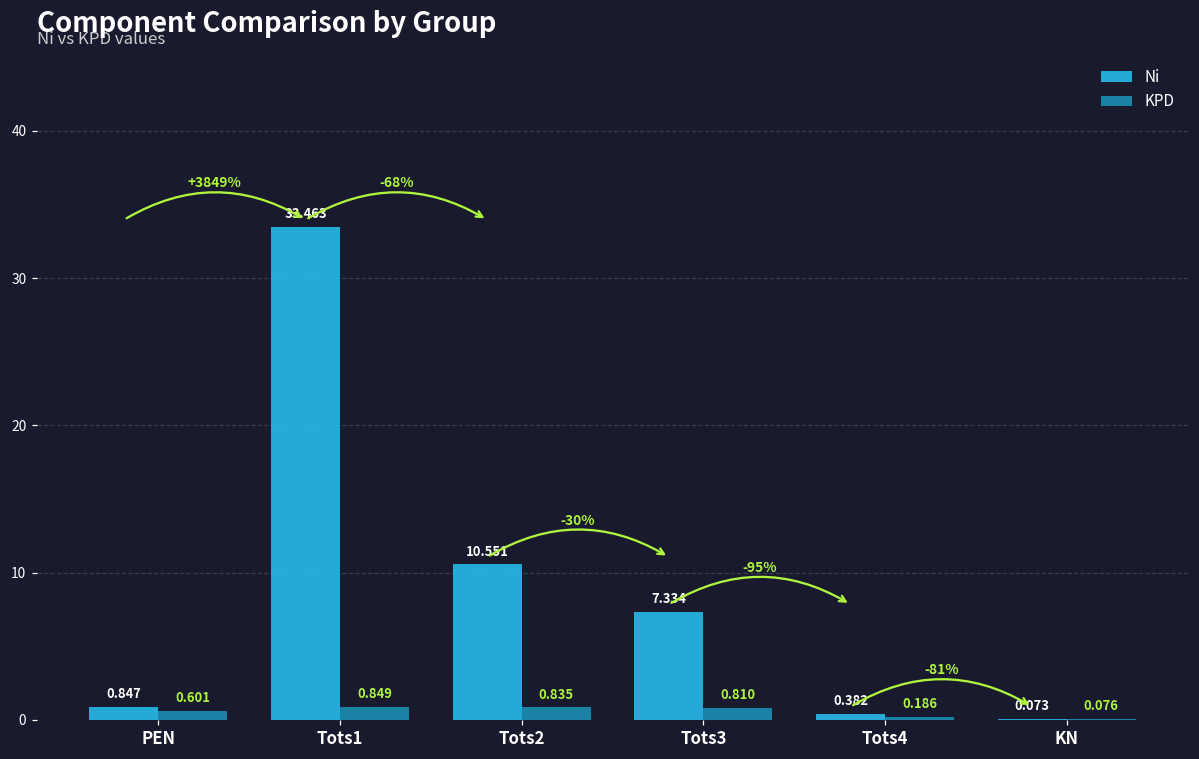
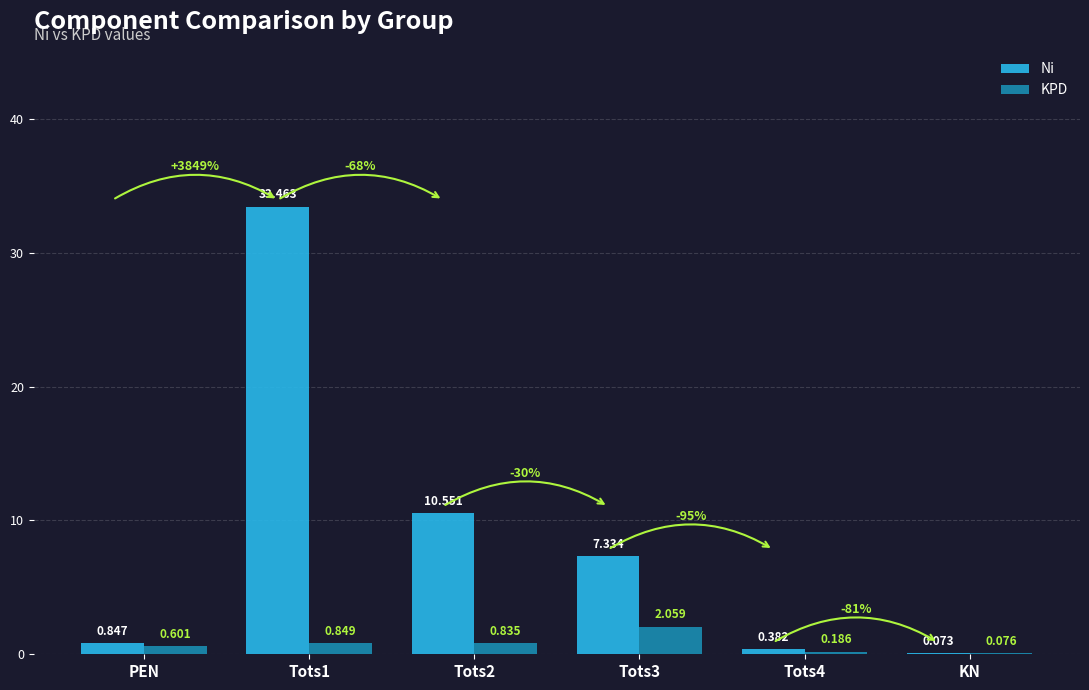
  {
    "Ni": {
      "PEN": 0.847,
      "Tots1": 33.463,
      "Tots2": 10.551,
      "Tots3": 7.334,
      "Tots4": 0.382,
      "KN": 0.073
    },
    "KPD": {
      "PEN": 0.601,
      "Tots1": 0.849,
      "Tots2": 0.835,
-     "Tots3": 0.810,
+     "Tots3": 2.059,
      "Tots4": 0.186,
      "KN": 0.076
    }
  }
